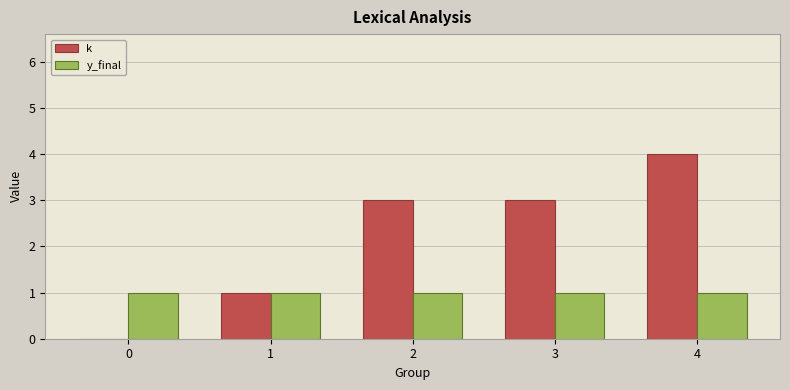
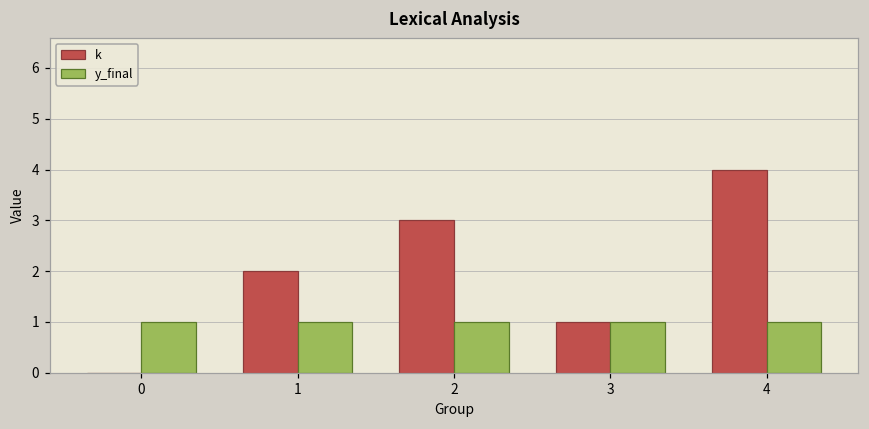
  {
    "k": {
      "0": 0,
-     "1": 1,
+     "1": 2,
      "2": 3,
-     "3": 3,
+     "3": 1,
      "4": 4
    },
    "y_final": {
      "0": 1,
      "1": 1,
      "2": 1,
      "3": 1,
      "4": 1
    }
  }
